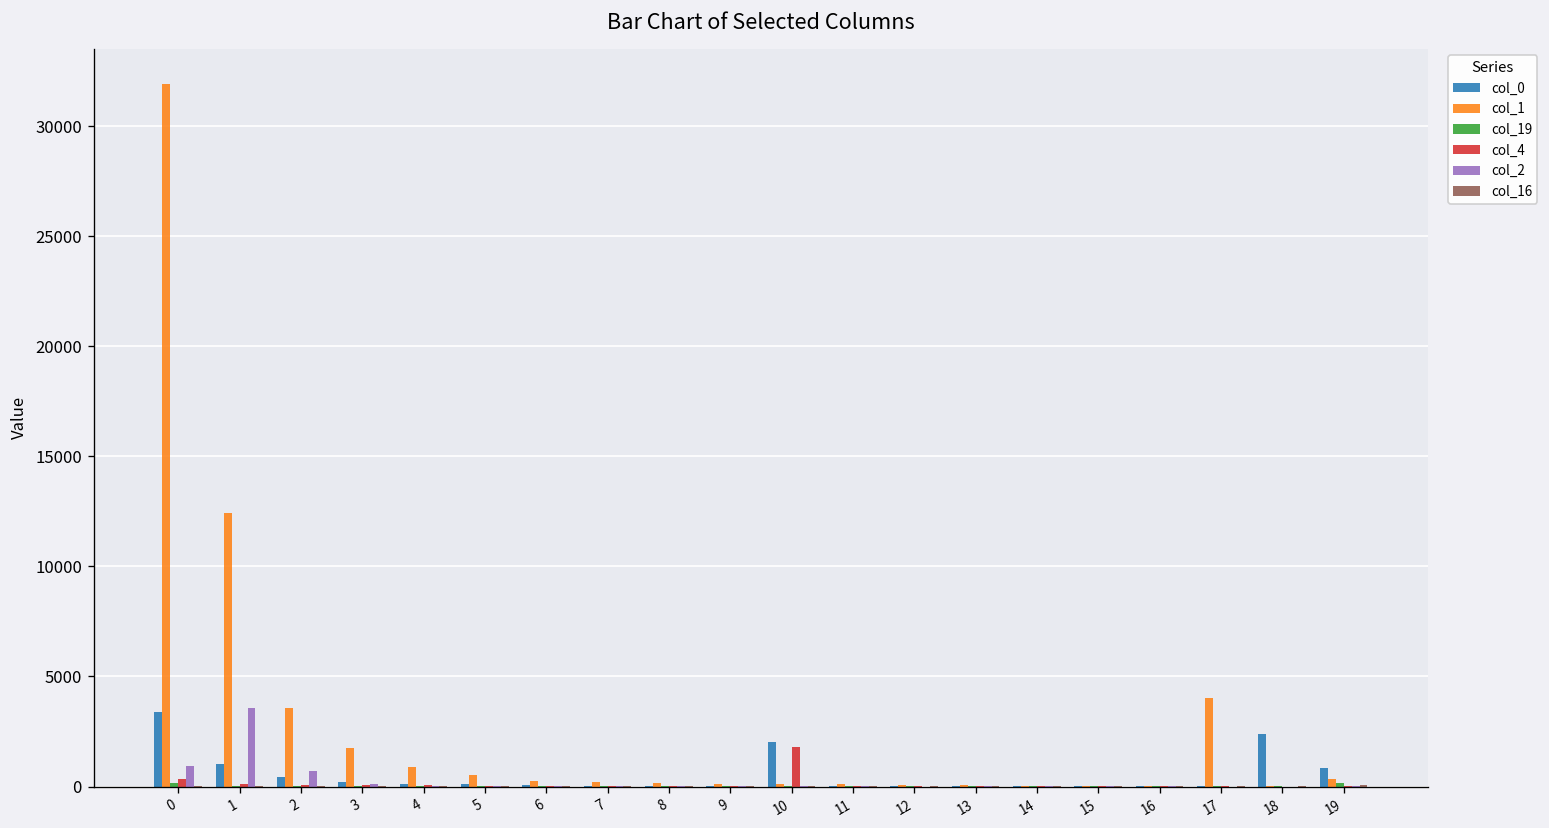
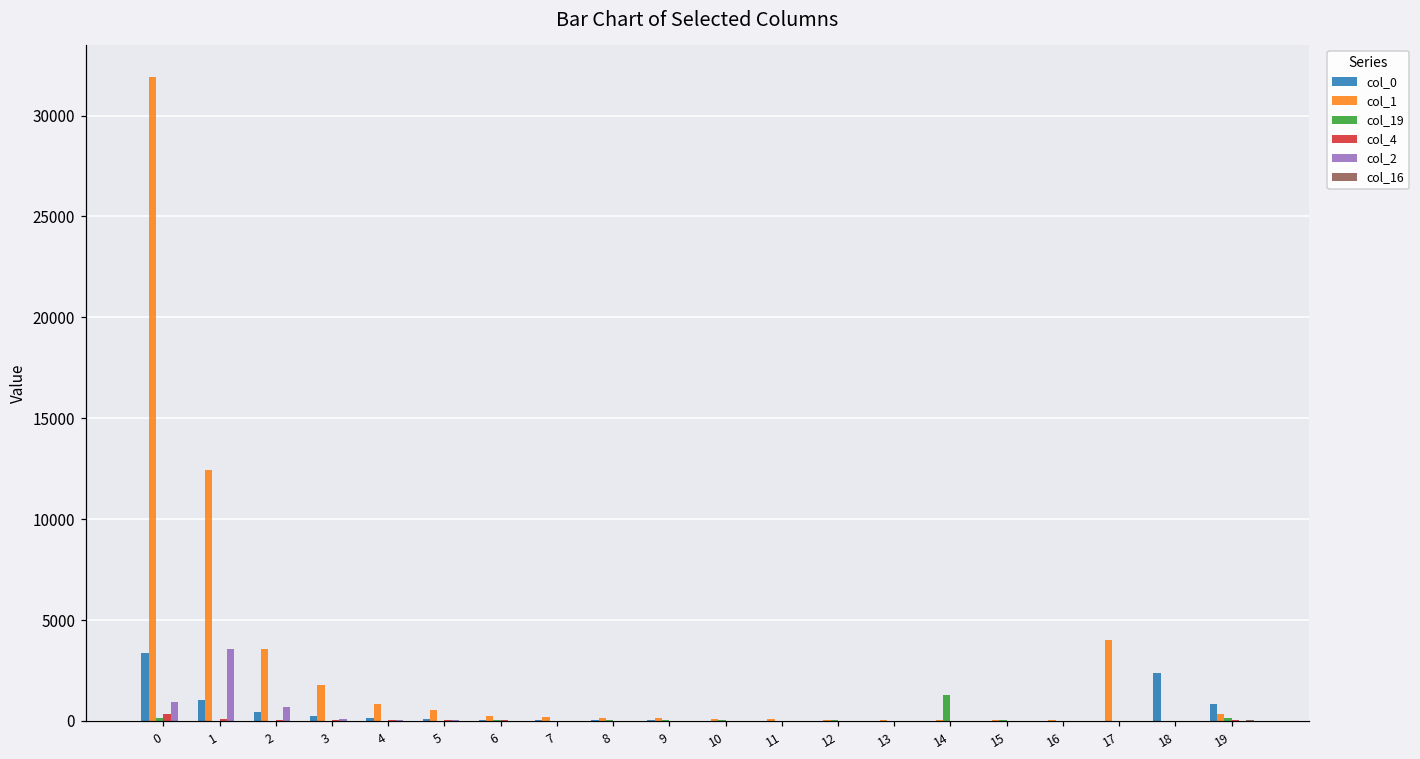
  {
    "col_0": {
      "0": 3400,
      "1": 1000,
      "2": 400,
      "3": 200,
-     "10": 2000,
+     "10": 0,
      "18": 2400,
      "19": 900
    },
    "col_1": {
      "0": 31900,
      "1": 12400,
      "2": 3600,
      "3": 1800,
      "4": 900,
      "5": 500,
      "6": 300,
      "7": 200,
      "8": 200,
      "17": 4000,
      "19": 300
    },
    "col_19": {
      "0": 200,
-     "14": 0,
+     "14": 1300,
      "19": 200
    },
    "col_4": {
      "0": 400,
-     "10": 1800,
+     "10": 0,
      "18": 0
    },
    "col_2": {
      "0": 900,
      "1": 3600,
      "2": 700,
      "12": 0,
      "17": 0,
      "18": 0
    }
  }
